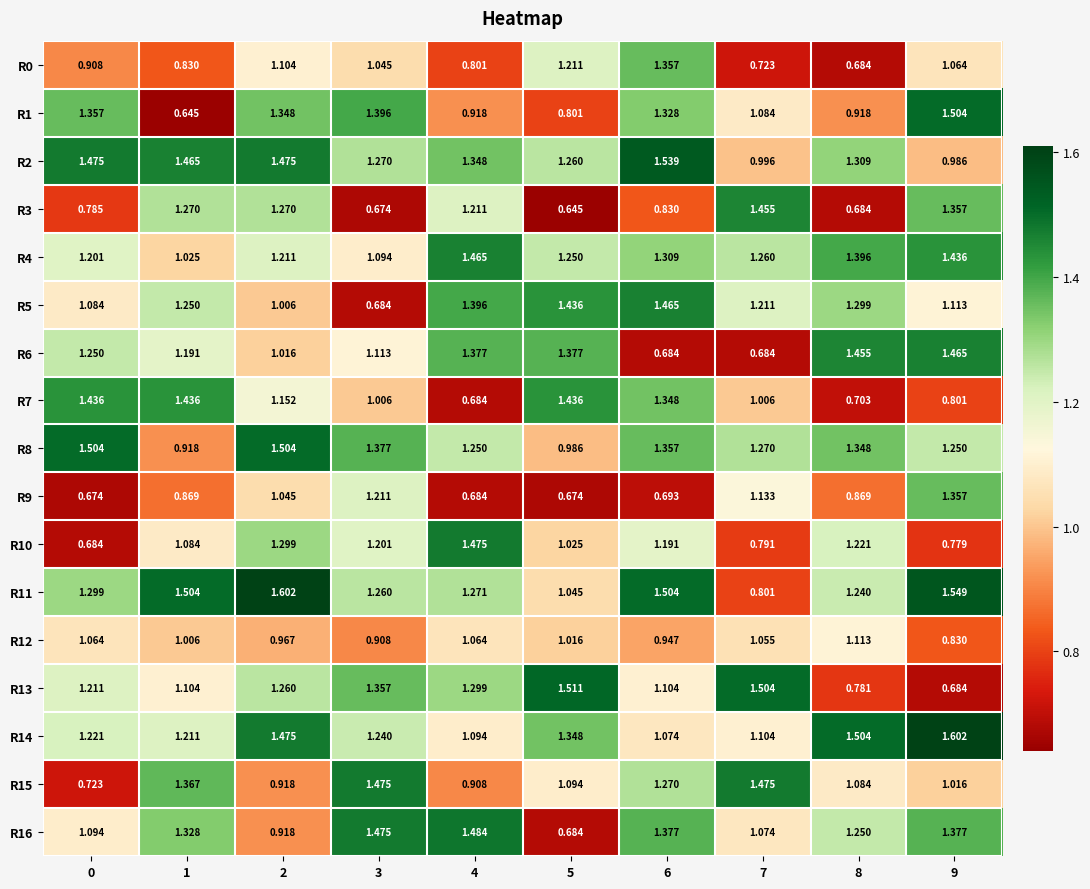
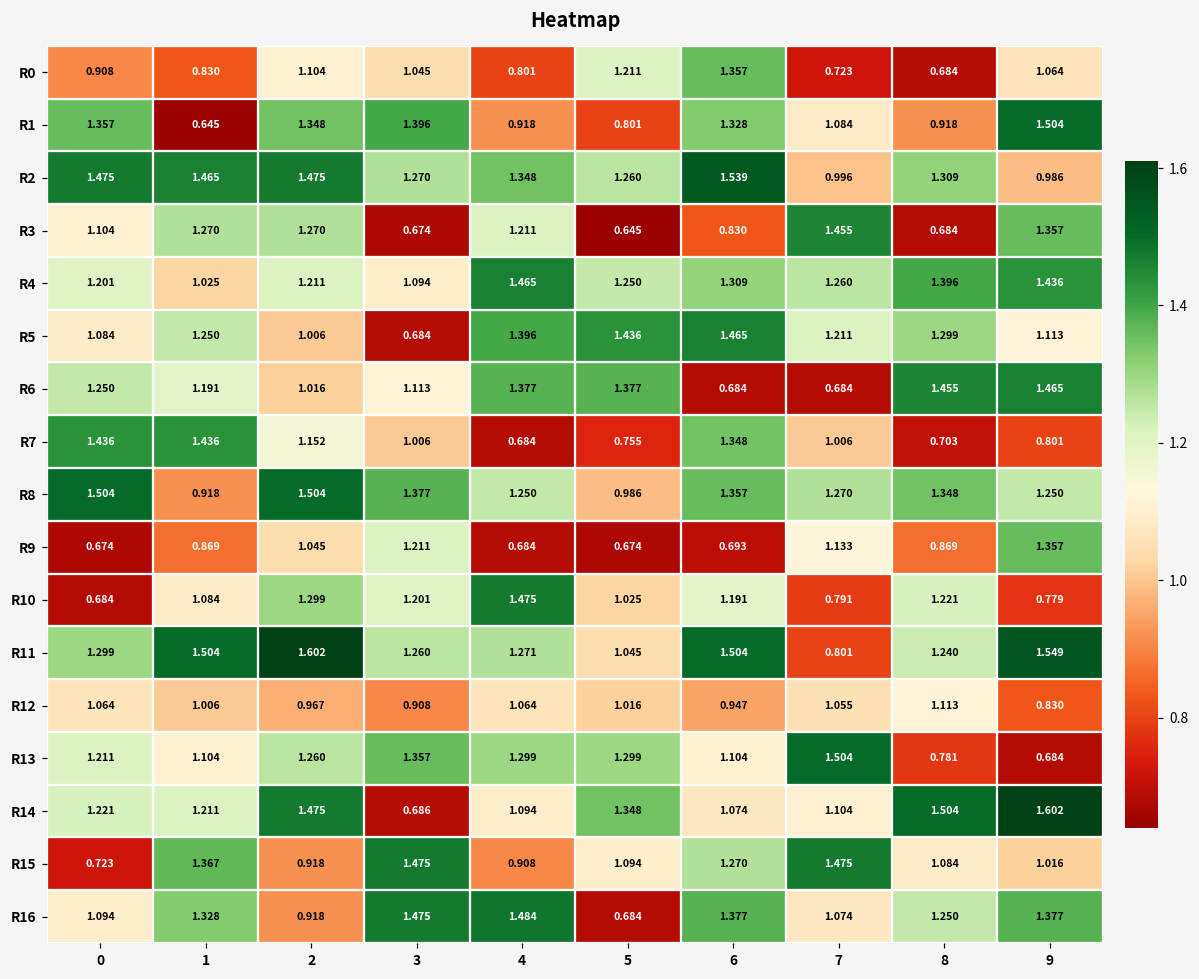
  {
    "R0": {
      "0": 0.908,
      "1": 0.830,
      "2": 1.104,
      "3": 1.045,
      "4": 0.801,
      "5": 1.211,
      "6": 1.357,
      "7": 0.723,
      "8": 0.684,
      "9": 1.064
    },
    "R1": {
      "0": 1.357,
      "1": 0.645,
      "2": 1.348,
      "3": 1.396,
      "4": 0.918,
      "5": 0.801,
      "6": 1.328,
      "7": 1.084,
      "8": 0.918,
      "9": 1.504
    },
    "R2": {
      "0": 1.475,
      "1": 1.465,
      "2": 1.475,
      "3": 1.270,
      "4": 1.348,
      "5": 1.260,
      "6": 1.539,
      "7": 0.996,
      "8": 1.309,
      "9": 0.986
    },
    "R3": {
-     "0": 0.785,
+     "0": 1.104,
      "1": 1.270,
      "2": 1.270,
      "3": 0.674,
      "4": 1.211,
      "5": 0.645,
      "6": 0.830,
      "7": 1.455,
      "8": 0.684,
      "9": 1.357
    },
    "R4": {
      "0": 1.201,
      "1": 1.025,
      "2": 1.211,
      "3": 1.094,
      "4": 1.465,
      "5": 1.250,
      "6": 1.309,
      "7": 1.260,
      "8": 1.396,
      "9": 1.436
    },
    "R5": {
      "0": 1.084,
      "1": 1.250,
      "2": 1.006,
      "3": 0.684,
      "4": 1.396,
      "5": 1.436,
      "6": 1.465,
      "7": 1.211,
      "8": 1.299,
      "9": 1.113
    },
    "R6": {
      "0": 1.250,
      "1": 1.191,
      "2": 1.016,
      "3": 1.113,
      "4": 1.377,
      "5": 1.377,
      "6": 0.684,
      "7": 0.684,
      "8": 1.455,
      "9": 1.465
    },
    "R7": {
      "0": 1.436,
      "1": 1.436,
      "2": 1.152,
      "3": 1.006,
      "4": 0.684,
-     "5": 1.436,
+     "5": 0.755,
      "6": 1.348,
      "7": 1.006,
      "8": 0.703,
      "9": 0.801
    },
    "R8": {
      "0": 1.504,
      "1": 0.918,
      "2": 1.504,
      "3": 1.377,
      "4": 1.250,
      "5": 0.986,
      "6": 1.357,
      "7": 1.270,
      "8": 1.348,
      "9": 1.250
    },
    "R9": {
      "0": 0.674,
      "1": 0.869,
      "2": 1.045,
      "3": 1.211,
      "4": 0.684,
      "5": 0.674,
      "6": 0.693,
      "7": 1.133,
      "8": 0.869,
      "9": 1.357
    },
    "R10": {
      "0": 0.684,
      "1": 1.084,
      "2": 1.299,
      "3": 1.201,
      "4": 1.475,
      "5": 1.025,
      "6": 1.191,
      "7": 0.791,
      "8": 1.221,
      "9": 0.779
    },
    "R11": {
      "0": 1.299,
      "1": 1.504,
      "2": 1.602,
      "3": 1.260,
      "4": 1.271,
      "5": 1.045,
      "6": 1.504,
      "7": 0.801,
      "8": 1.240,
      "9": 1.549
    },
    "R12": {
      "0": 1.064,
      "1": 1.006,
      "2": 0.967,
      "3": 0.908,
      "4": 1.064,
      "5": 1.016,
      "6": 0.947,
      "7": 1.055,
      "8": 1.113,
      "9": 0.830
    },
    "R13": {
      "0": 1.211,
      "1": 1.104,
      "2": 1.260,
      "3": 1.357,
      "4": 1.299,
-     "5": 1.511,
+     "5": 1.299,
      "6": 1.104,
      "7": 1.504,
      "8": 0.781,
      "9": 0.684
    },
    "R14": {
      "0": 1.221,
      "1": 1.211,
      "2": 1.475,
-     "3": 1.240,
+     "3": 0.686,
      "4": 1.094,
      "5": 1.348,
      "6": 1.074,
      "7": 1.104,
      "8": 1.504,
      "9": 1.602
    },
    "R15": {
      "0": 0.723,
      "1": 1.367,
      "2": 0.918,
      "3": 1.475,
      "4": 0.908,
      "5": 1.094,
      "6": 1.270,
      "7": 1.475,
      "8": 1.084,
      "9": 1.016
    },
    "R16": {
      "0": 1.094,
      "1": 1.328,
      "2": 0.918,
      "3": 1.475,
      "4": 1.484,
      "5": 0.684,
      "6": 1.377,
      "7": 1.074,
      "8": 1.250,
      "9": 1.377
    }
  }
